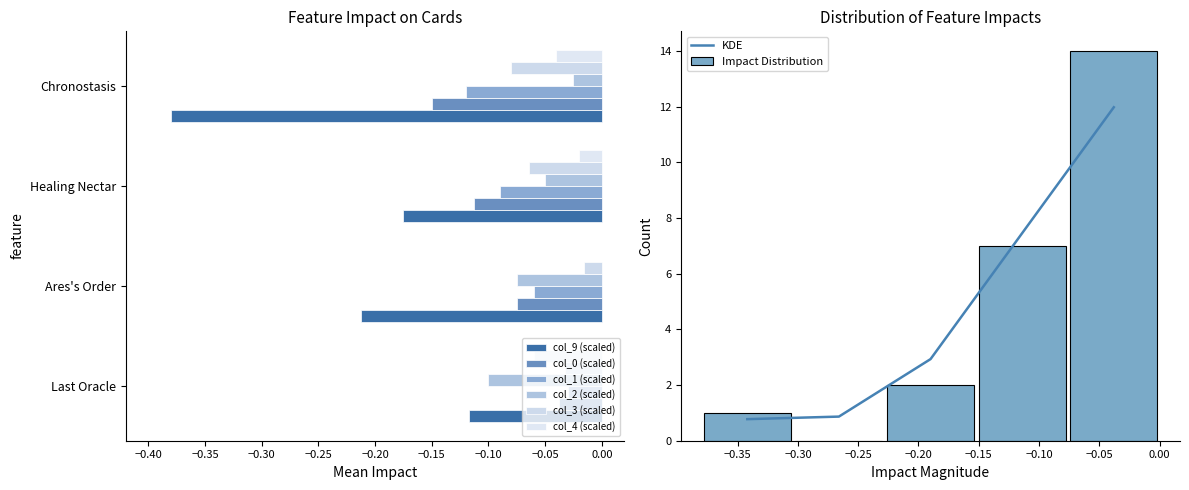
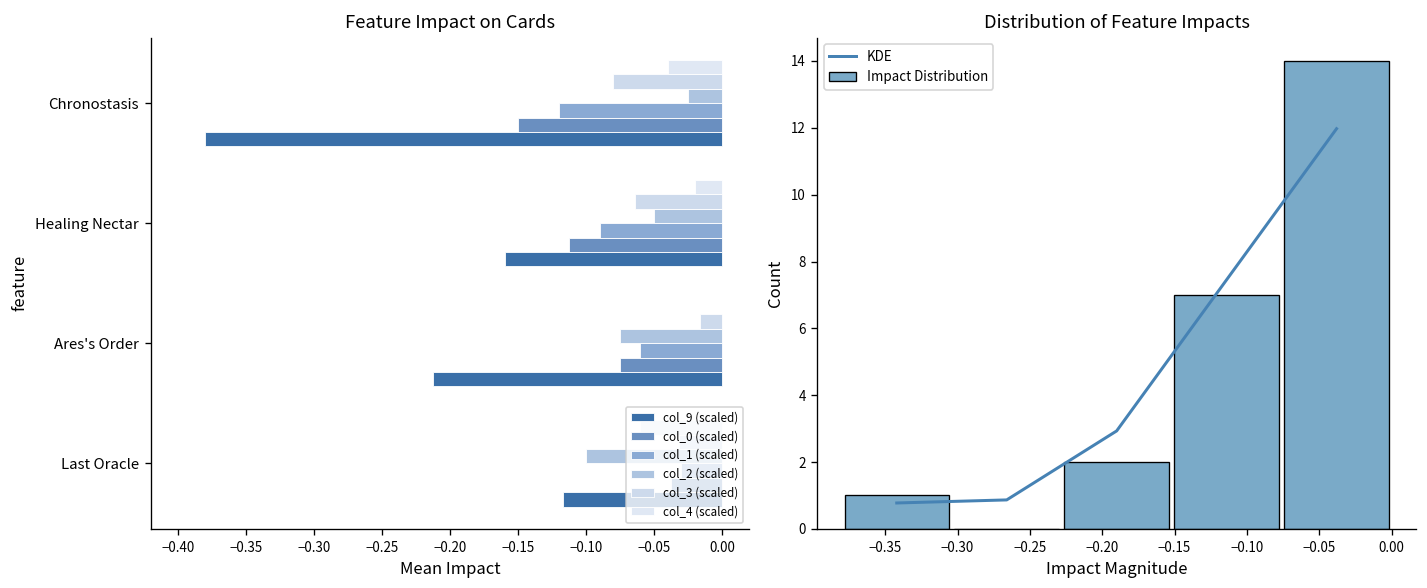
  {
    "Feature Impact on Cards": {
      "col_9 (scaled)": {
        "Chronostasis": -0.380,
-       "Healing Nectar": -0.175,
+       "Healing Nectar": -0.159,
        "Ares's Order": -0.212,
        "Last Oracle": -0.117
      }
    }
  }
